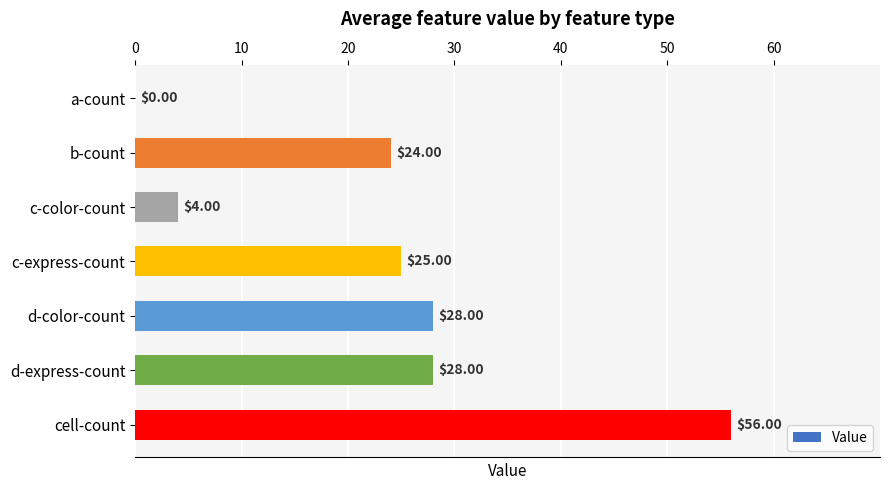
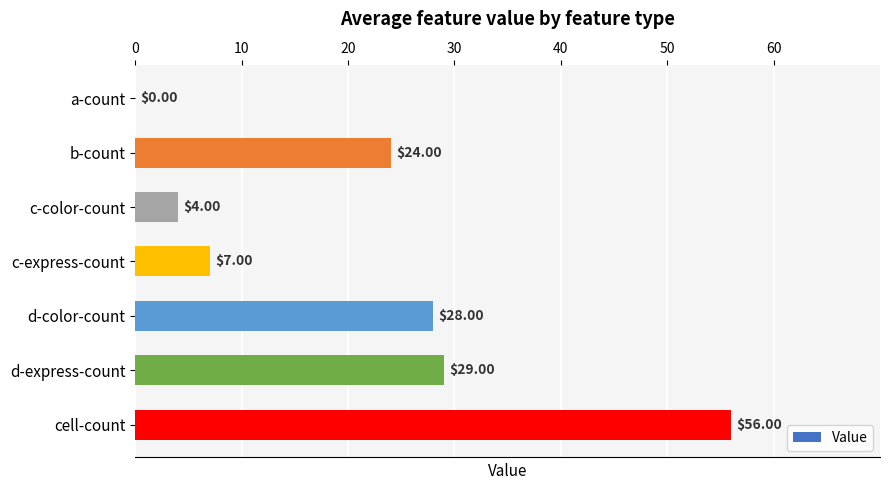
  {
    "a-count": "$0.00",
    "b-count": "$24.00",
    "c-color-count": "$4.00",
-   "c-express-count": "$25.00",
+   "c-express-count": "$7.00",
    "d-color-count": "$28.00",
-   "d-express-count": "$28.00",
+   "d-express-count": "$29.00",
    "cell-count": "$56.00"
  }
